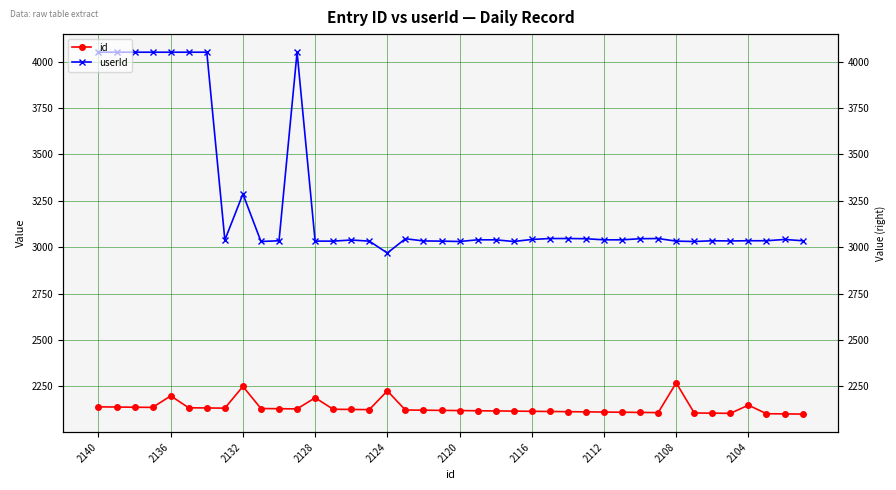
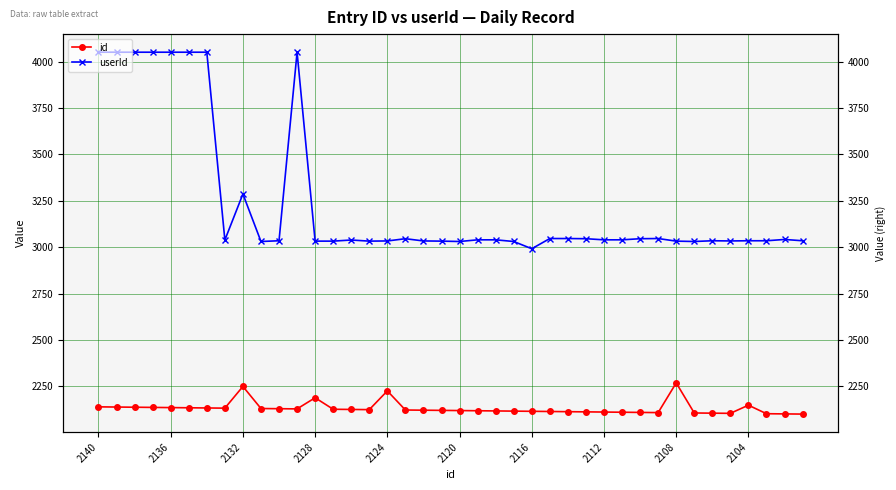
  {
    "id": {
      "2140": 2140,
-     "2136": 2200,
+     "2136": 2140,
      "2132": 2250,
      "2128": 2190,
      "2124": 2230,
      "2120": 2120,
      "2116": 2120,
      "2112": 2110,
      "2108": 2270,
      "2104": 2150
    },
    "userId": {
      "2136": 4050,
      "2132": 3290,
      "2128": 3030,
-     "2124": 2970,
+     "2124": 3030,
      "2120": 3030,
-     "2116": 3040,
+     "2116": 2990,
      "2112": 3040,
      "2108": 3030,
      "2104": 3040
    }
  }
